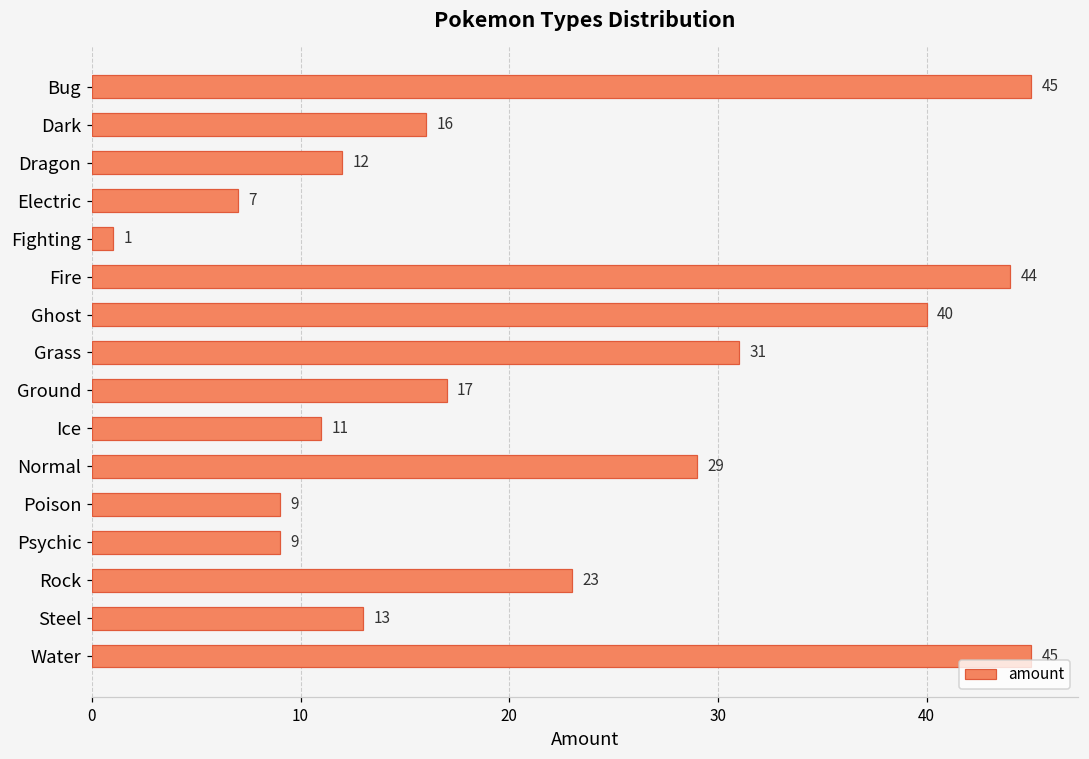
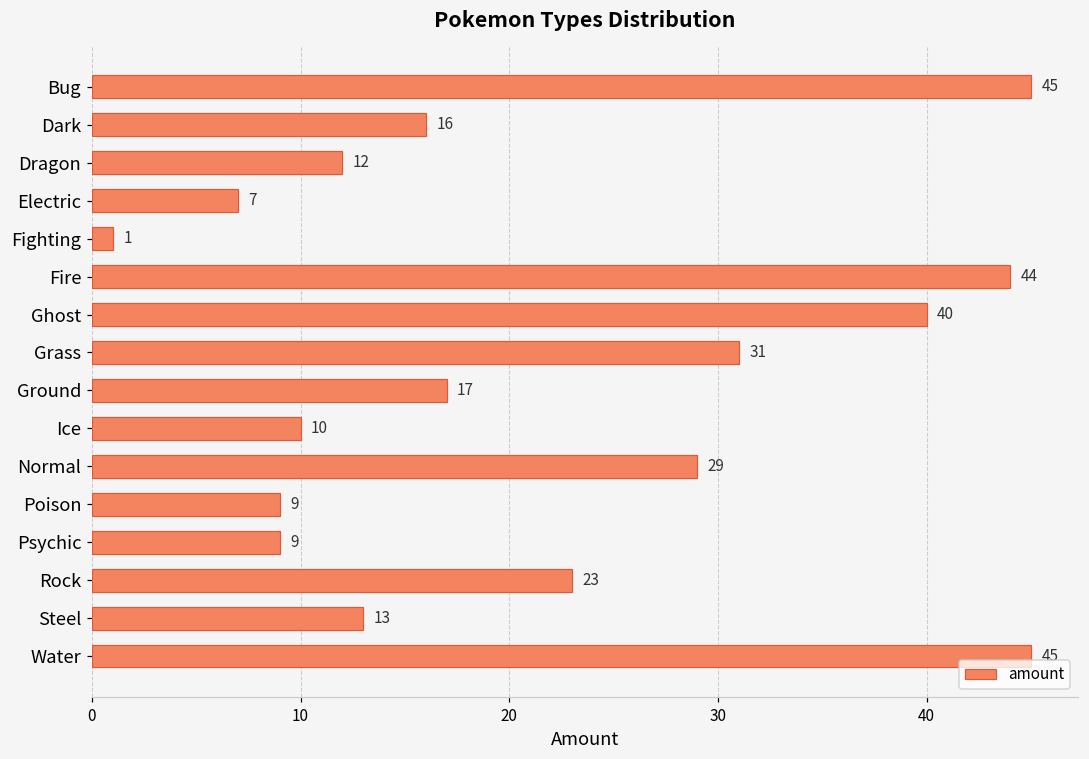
  {
    "Bug": 45,
    "Dark": 16,
    "Dragon": 12,
    "Electric": 7,
    "Fighting": 1,
    "Fire": 44,
    "Ghost": 40,
    "Grass": 31,
    "Ground": 17,
-   "Ice": 11,
+   "Ice": 10,
    "Normal": 29,
    "Poison": 9,
    "Psychic": 9,
    "Rock": 23,
    "Steel": 13
  }
